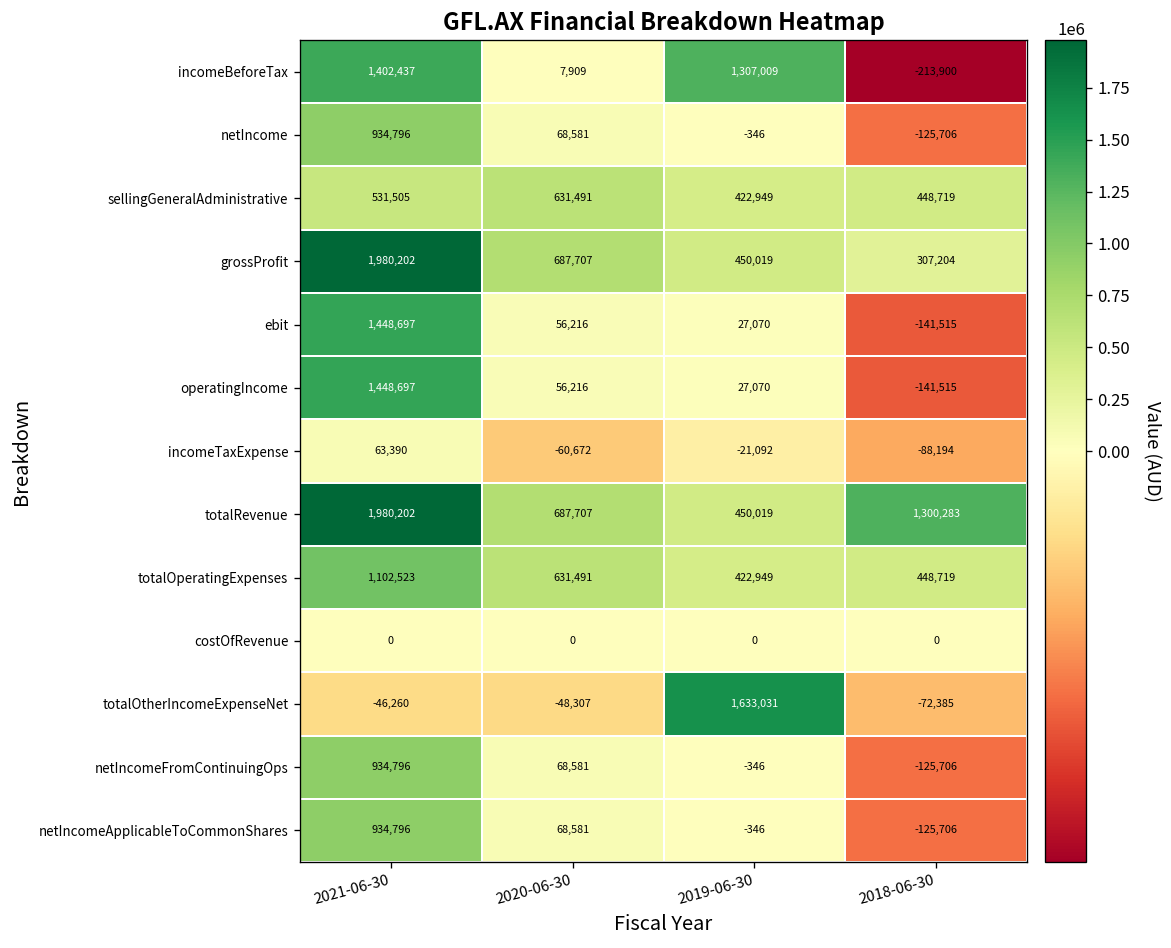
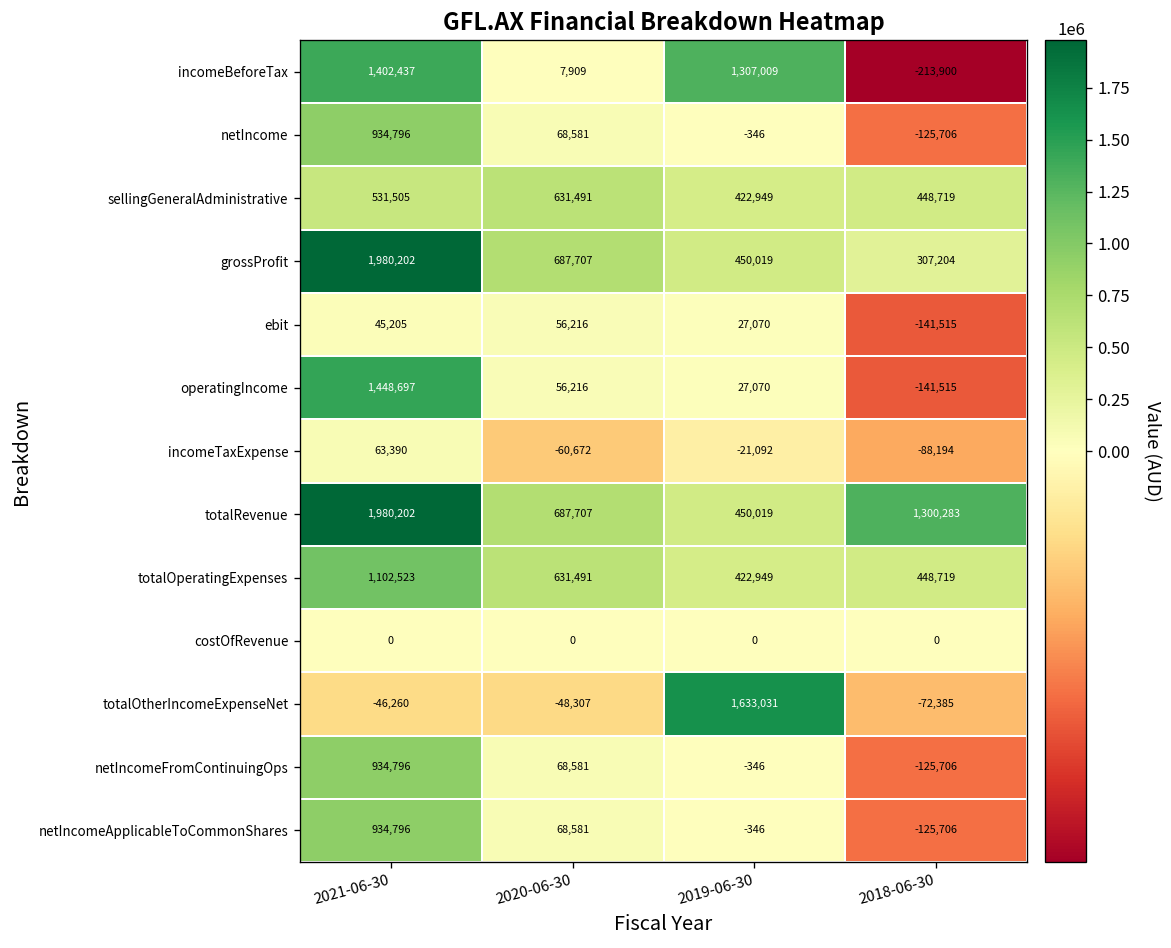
  {
    "incomeBeforeTax": {
      "2021-06-30": "1,402,437",
      "2020-06-30": "7,909",
      "2019-06-30": "1,307,009",
      "2018-06-30": "-213,900"
    },
    "netIncome": {
      "2021-06-30": "934,796",
      "2020-06-30": "68,581",
      "2019-06-30": "-346",
      "2018-06-30": "-125,706"
    },
    "sellingGeneralAdministrative": {
      "2021-06-30": "531,505",
      "2020-06-30": "631,491",
      "2019-06-30": "422,949",
      "2018-06-30": "448,719"
    },
    "grossProfit": {
      "2021-06-30": "1,980,202",
      "2020-06-30": "687,707",
      "2019-06-30": "450,019",
      "2018-06-30": "307,204"
    },
    "ebit": {
-     "2021-06-30": "1,448,697",
+     "2021-06-30": "45,205",
      "2020-06-30": "56,216",
      "2019-06-30": "27,070",
      "2018-06-30": "-141,515"
    },
    "operatingIncome": {
      "2021-06-30": "1,448,697",
      "2020-06-30": "56,216",
      "2019-06-30": "27,070",
      "2018-06-30": "-141,515"
    },
    "incomeTaxExpense": {
      "2021-06-30": "63,390",
      "2020-06-30": "-60,672",
      "2019-06-30": "-21,092",
      "2018-06-30": "-88,194"
    },
    "totalRevenue": {
      "2021-06-30": "1,980,202",
      "2020-06-30": "687,707",
      "2019-06-30": "450,019",
      "2018-06-30": "1,300,283"
    },
    "totalOperatingExpenses": {
      "2021-06-30": "1,102,523",
      "2020-06-30": "631,491",
      "2019-06-30": "422,949",
      "2018-06-30": "448,719"
    },
    "costOfRevenue": {
      "2021-06-30": "0",
      "2020-06-30": "0",
      "2019-06-30": "0",
      "2018-06-30": "0"
    },
    "totalOtherIncomeExpenseNet": {
      "2021-06-30": "-46,260",
      "2020-06-30": "-48,307",
      "2019-06-30": "1,633,031",
      "2018-06-30": "-72,385"
    },
    "netIncomeFromContinuingOps": {
      "2021-06-30": "934,796",
      "2020-06-30": "68,581",
      "2019-06-30": "-346",
      "2018-06-30": "-125,706"
    },
    "netIncomeApplicableToCommonShares": {
      "2021-06-30": "934,796",
      "2020-06-30": "68,581",
      "2019-06-30": "-346",
      "2018-06-30": "-125,706"
    }
  }
